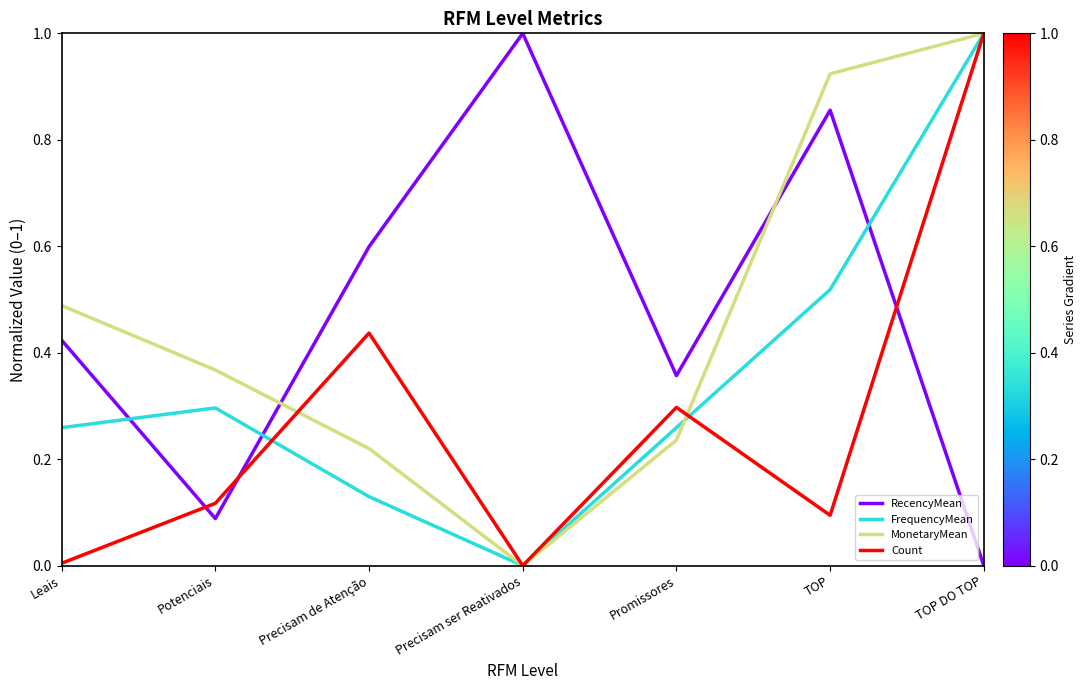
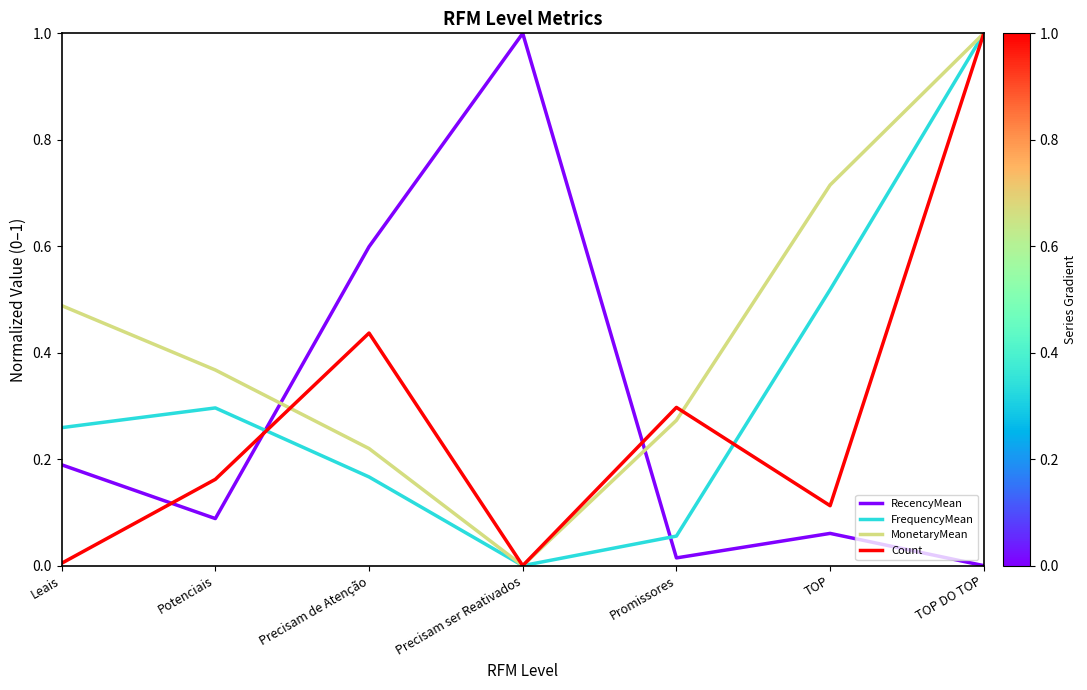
  {
    "RecencyMean": {
-     "Leais": 0.42,
+     "Leais": 0.19,
      "Potenciais": 0.09,
      "Precisam de Atenção": 0.60,
      "Precisam ser Reativados": 1.00,
-     "Promissores": 0.36,
-     "TOP": 0.86,
+     "Promissores": 0.01,
+     "TOP": 0.06,
      "TOP DO TOP": 0.00
    },
    "FrequencyMean": {
      "Leais": 0.26,
      "Potenciais": 0.30,
-     "Precisam de Atenção": 0.13,
-     "Promissores": 0.26,
+     "Precisam de Atenção": 0.17,
+     "Promissores": 0.06,
      "TOP": 0.52
    },
    "MonetaryMean": {
      "Leais": 0.49,
      "Potenciais": 0.37,
      "Precisam de Atenção": 0.22,
-     "Promissores": 0.24,
-     "TOP": 0.92
+     "Promissores": 0.27,
+     "TOP": 0.72
    },
    "Count": {
      "Leais": 0.00,
-     "Potenciais": 0.12,
+     "Potenciais": 0.16,
      "Precisam de Atenção": 0.44,
      "Promissores": 0.30,
-     "TOP": 0.09
+     "TOP": 0.11
    }
  }
